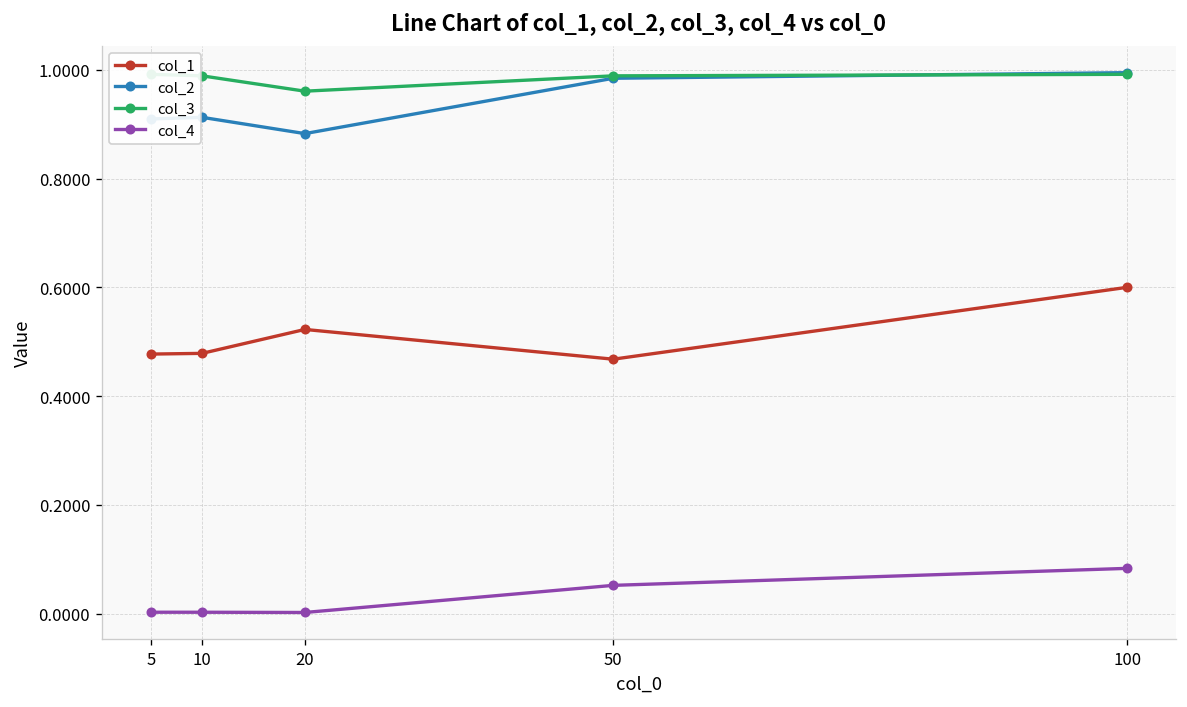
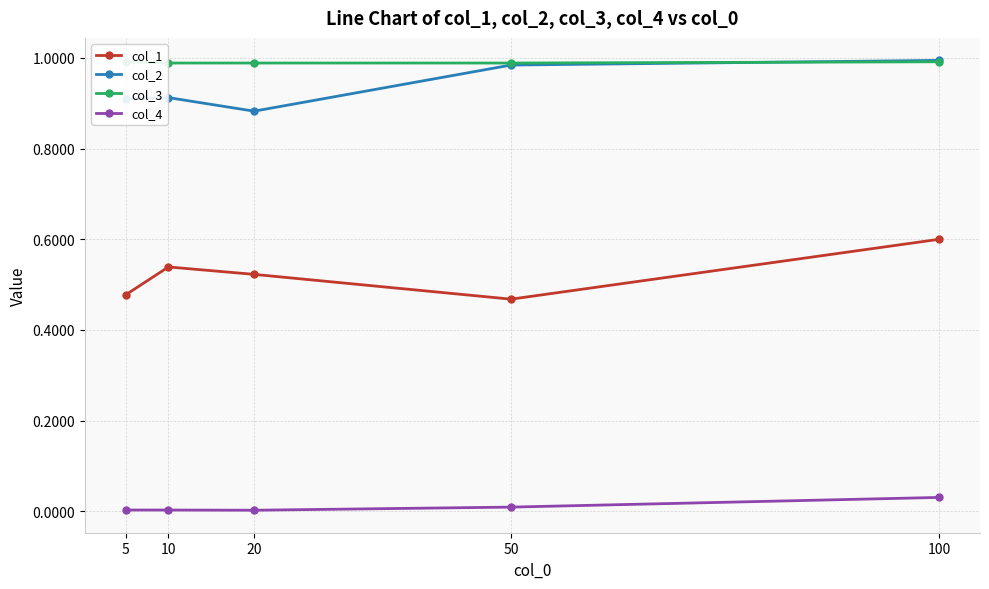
  {
    "col_1": {
      "5": 0.48,
-     "10": 0.48,
+     "10": 0.54,
      "20": 0.52,
      "50": 0.47,
      "100": 0.60
    },
    "col_2": {
      "10": 0.91,
      "20": 0.88
    },
    "col_3": {
      "10": 0.99,
-     "20": 0.96
+     "20": 0.99
    },
    "col_4": {
      "5": 0.00,
      "10": 0.00,
      "20": 0.00,
-     "50": 0.05,
-     "100": 0.08
+     "50": 0.01,
+     "100": 0.03
    }
  }
